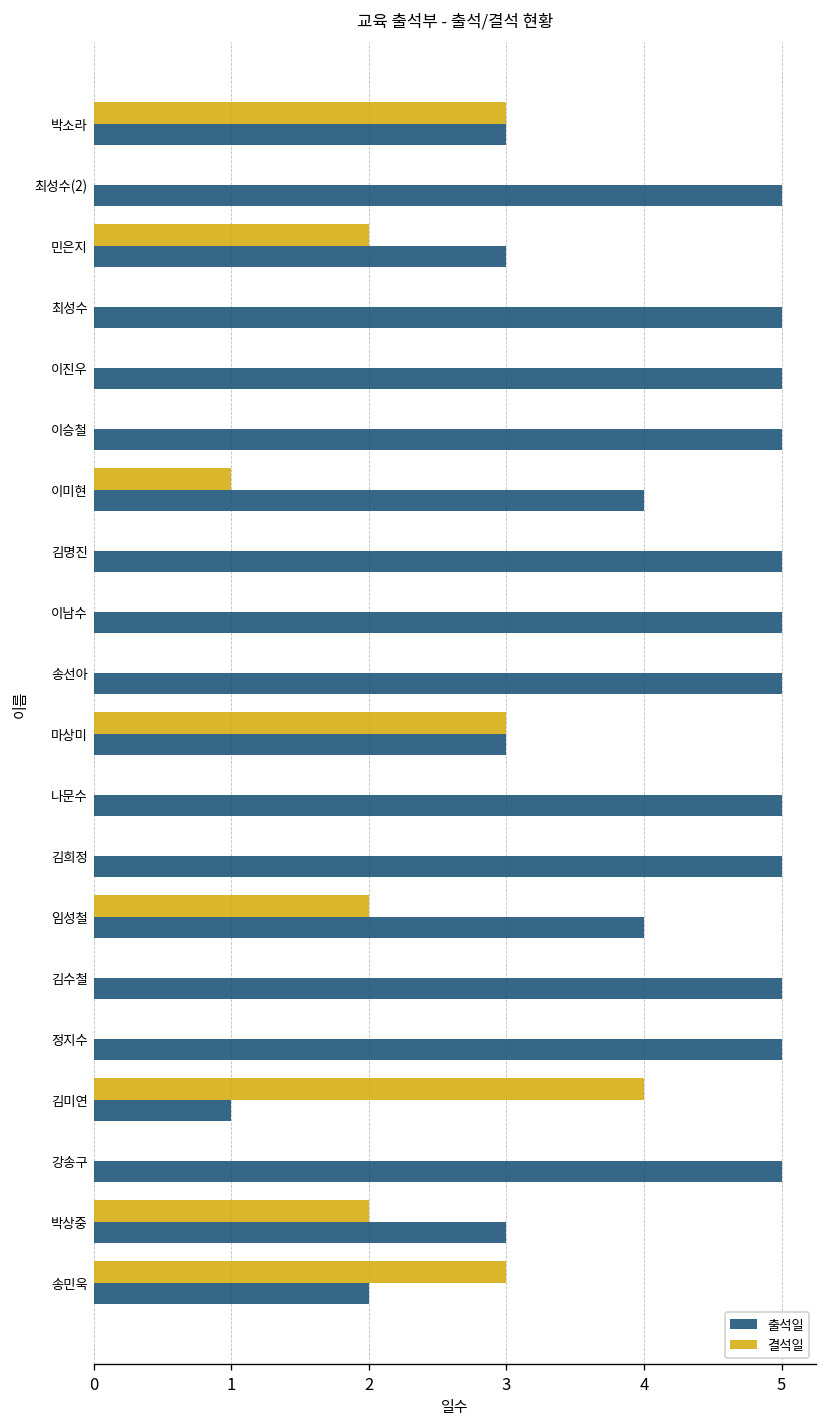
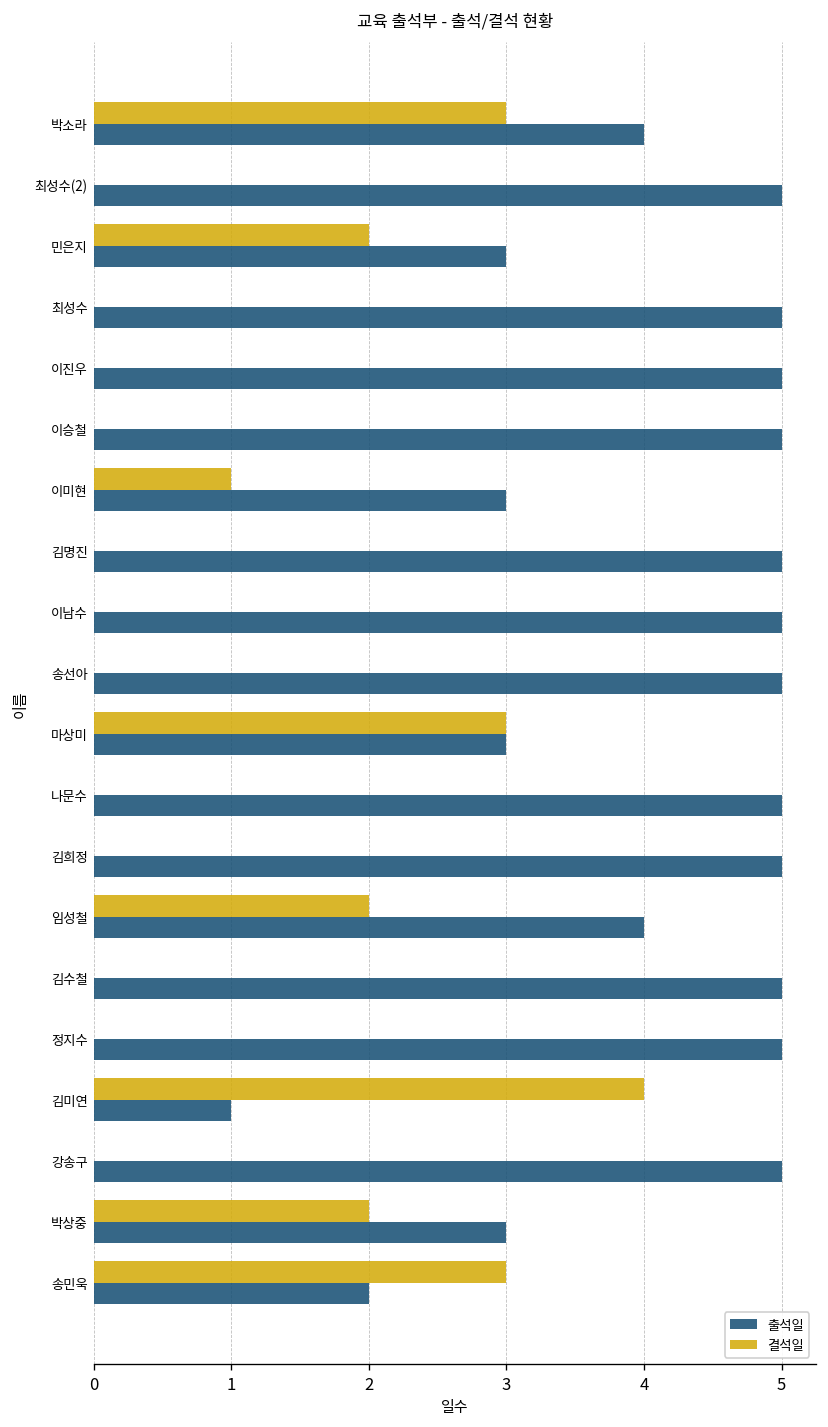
  {
    "출석일": {
-     "박소라": 3,
+     "박소라": 4,
      "최성수(2)": 5,
      "민은지": 3,
      "최성수": 5,
      "이진우": 5,
      "이승철": 5,
-     "이미현": 4,
+     "이미현": 3,
      "김명진": 5,
      "이남수": 5,
      "송선아": 5,
      "마상미": 3,
      "나문수": 5,
      "김희정": 5,
      "임성철": 4,
      "김수철": 5,
      "정지수": 5,
      "김미연": 1,
      "강송구": 5,
      "박상중": 3,
      "송민욱": 2
    },
    "결석일": {
      "박소라": 3,
      "최성수(2)": 0,
      "민은지": 2,
      "최성수": 0,
      "이진우": 0,
      "이승철": 0,
      "이미현": 1,
      "김명진": 0,
      "이남수": 0,
      "송선아": 0,
      "마상미": 3,
      "나문수": 0,
      "김희정": 0,
      "임성철": 2,
      "김수철": 0,
      "정지수": 0,
      "김미연": 4,
      "강송구": 0,
      "박상중": 2,
      "송민욱": 3
    }
  }
